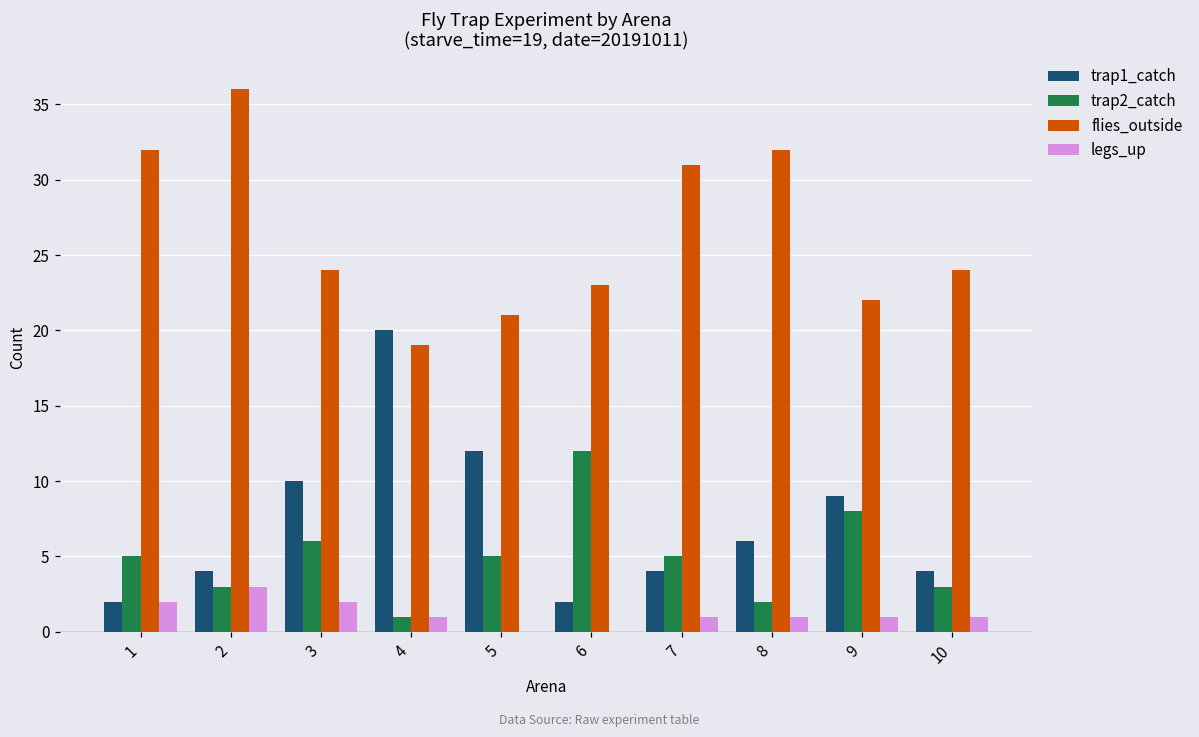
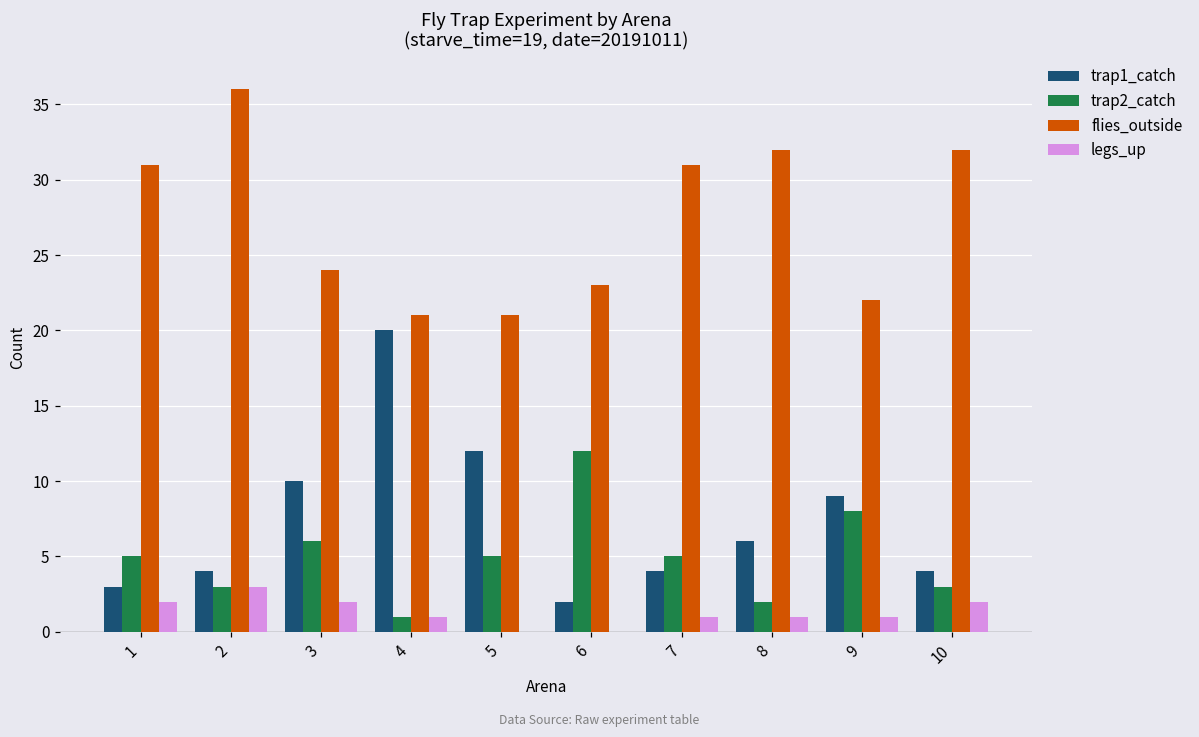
  {
    "trap1_catch": {
-     "1": 2,
+     "1": 3,
      "2": 4,
      "3": 10,
      "4": 20,
      "5": 12,
      "6": 2,
      "7": 4,
      "8": 6,
      "9": 9,
      "10": 4
    },
    "trap2_catch": {
      "1": 5,
      "2": 3,
      "3": 6,
      "4": 1,
      "5": 5,
      "6": 12,
      "7": 5,
      "8": 2,
      "9": 8,
      "10": 3
    },
    "flies_outside": {
-     "1": 32,
+     "1": 31,
      "2": 36,
      "3": 24,
-     "4": 19,
+     "4": 21,
      "5": 21,
      "6": 23,
      "7": 31,
      "8": 32,
      "9": 22,
-     "10": 24
+     "10": 32
    },
    "legs_up": {
      "1": 2,
      "2": 3,
      "3": 2,
      "4": 1,
      "5": 0,
      "6": 0,
      "7": 1,
      "8": 1,
      "9": 1,
-     "10": 1
+     "10": 2
    }
  }
